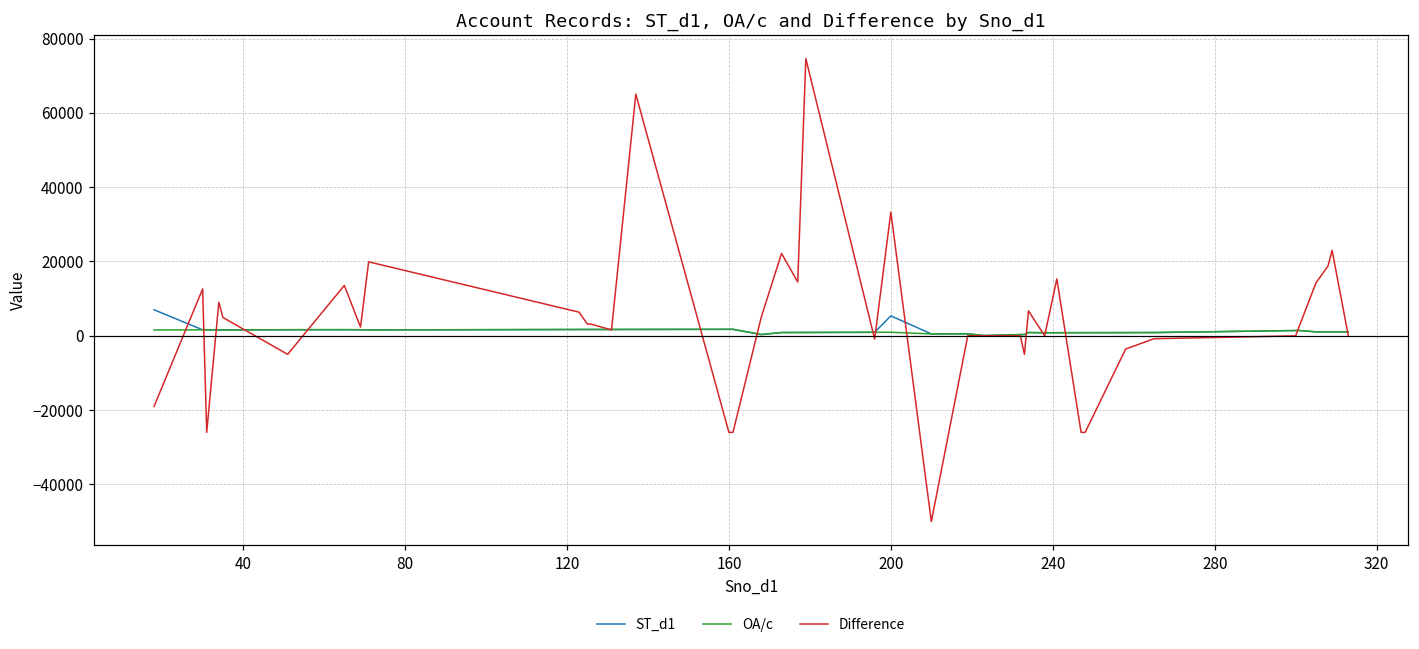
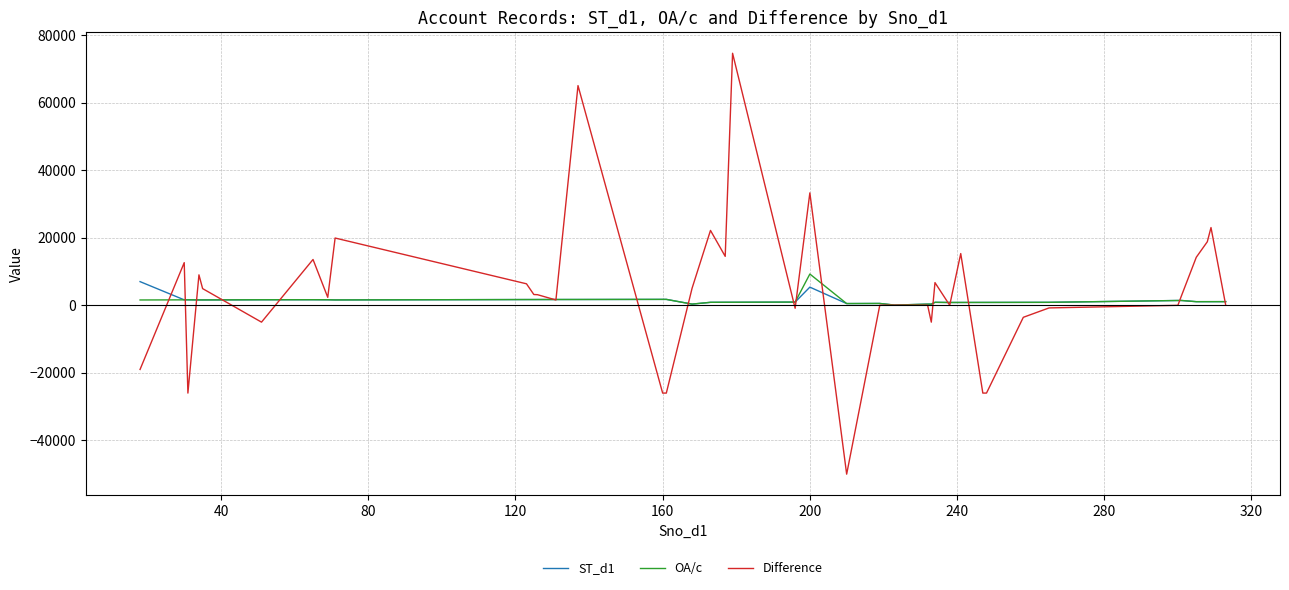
  {
    "ST_d1": {
      "200": 5000
    },
    "OA/c": {
-     "200": 1000
+     "200": 9000
    },
    "Difference": {
      "160": -26000,
      "200": 33000
    }
  }
